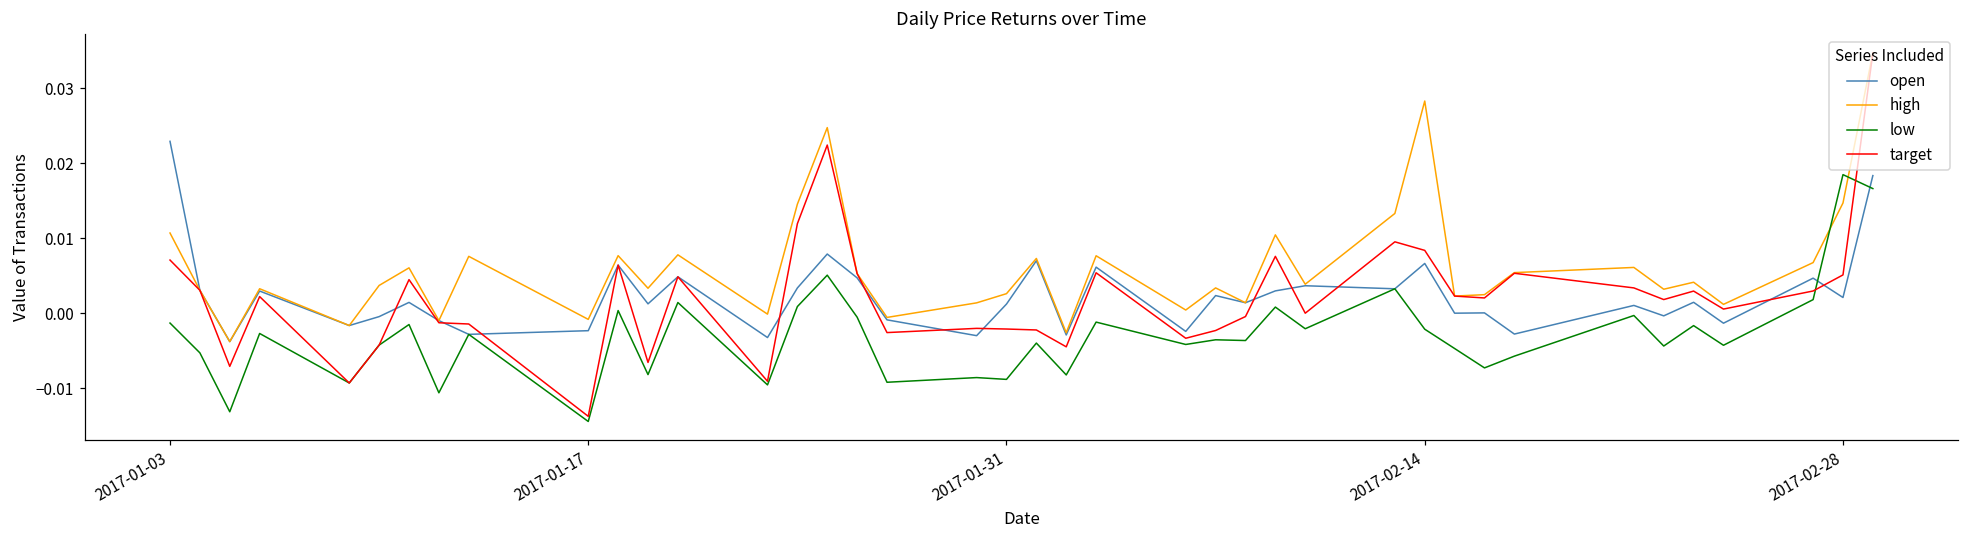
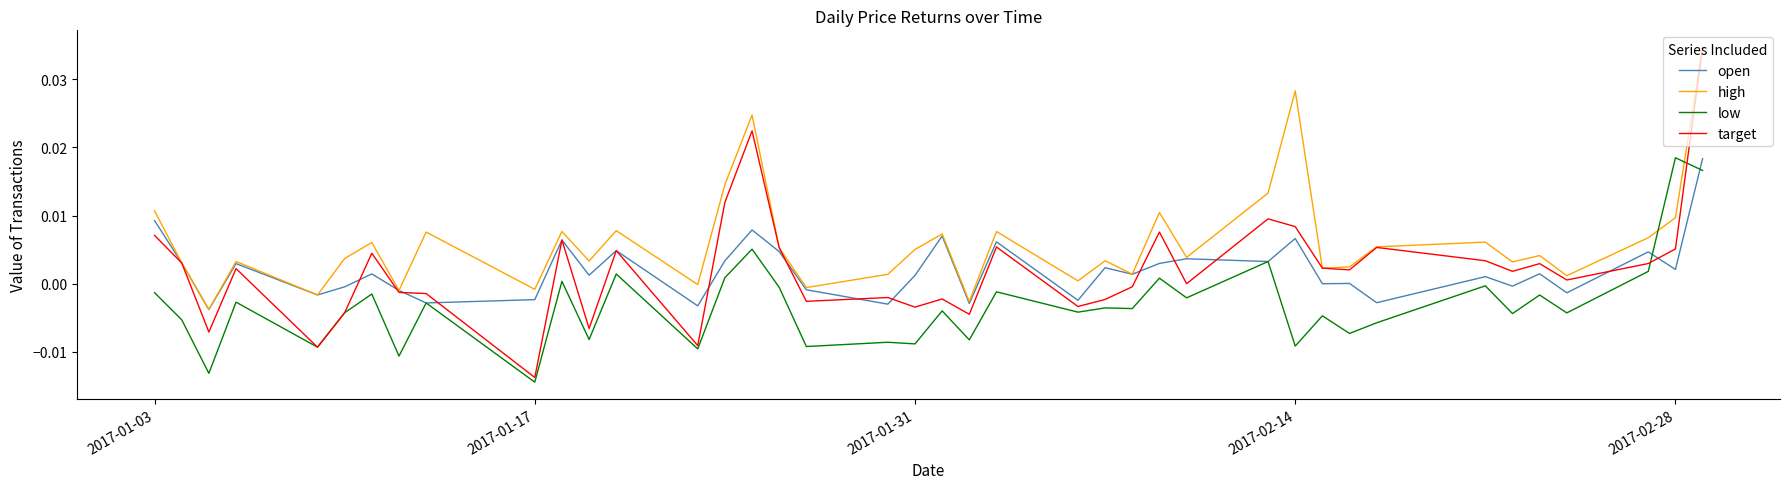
  {
    "open": {
-     "2017-01-03": 0.023,
+     "2017-01-03": 0.009,
      "2017-01-17": -0.002,
      "2017-01-31": 0.001,
      "2017-02-14": 0.007,
      "2017-02-28": 0.002
    },
    "high": {
      "2017-01-03": 0.011,
      "2017-01-17": -0.001,
-     "2017-01-31": 0.003,
+     "2017-01-31": 0.005,
      "2017-02-14": 0.028,
-     "2017-02-28": 0.015
+     "2017-02-28": 0.010
    },
    "low": {
      "2017-01-03": -0.001,
      "2017-01-17": -0.014,
      "2017-01-31": -0.009,
-     "2017-02-14": -0.002,
+     "2017-02-14": -0.009,
      "2017-02-28": 0.018
    },
    "target": {
      "2017-01-03": 0.007,
      "2017-01-17": -0.014,
-     "2017-01-31": -0.002,
+     "2017-01-31": -0.003,
      "2017-02-14": 0.008,
      "2017-02-28": 0.005
    }
  }
